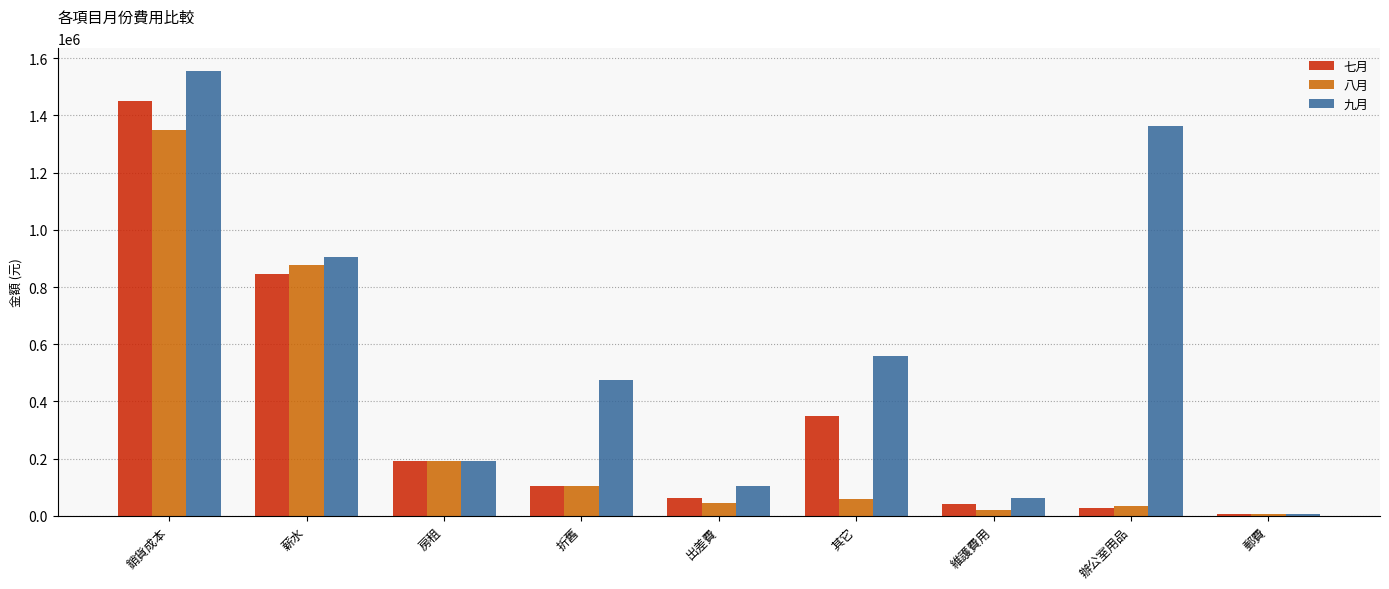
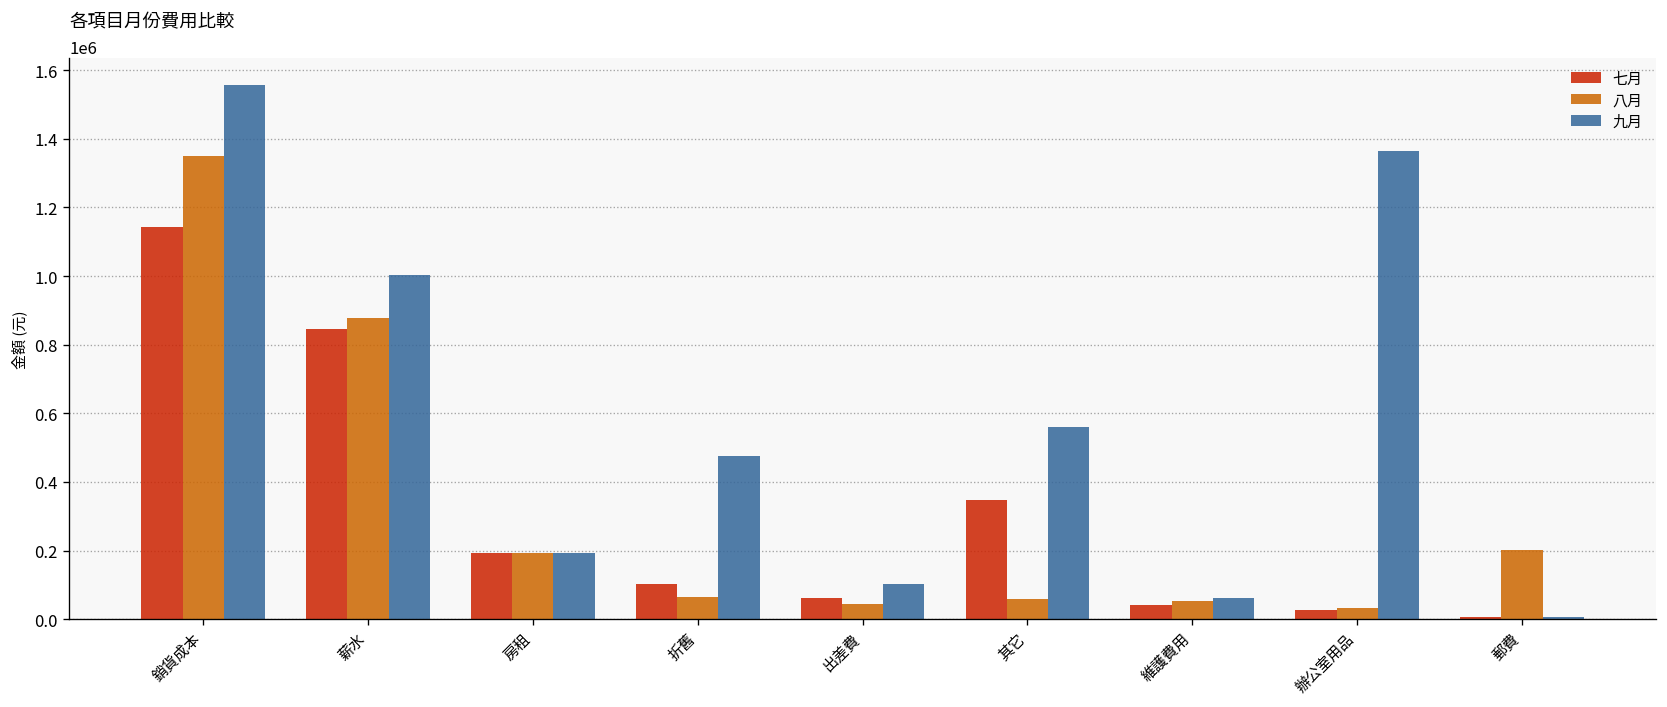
  {
    "七月": {
-     "銷貨成本": 1450000,
+     "銷貨成本": 1140000,
      "薪水": 850000,
      "房租": 190000,
      "折舊": 100000,
      "出差費": 60000,
      "其它": 350000,
      "維護費用": 40000,
      "辦公室用品": 30000
    },
    "八月": {
      "銷貨成本": 1350000,
      "薪水": 880000,
      "房租": 190000,
-     "折舊": 100000,
+     "折舊": 60000,
      "出差費": 40000,
      "其它": 60000,
-     "維護費用": 20000,
+     "維護費用": 50000,
      "辦公室用品": 30000,
-     "郵費": 10000
+     "郵費": 200000
    },
    "九月": {
      "銷貨成本": 1560000,
-     "薪水": 900000,
+     "薪水": 1000000,
      "房租": 190000,
      "折舊": 480000,
      "出差費": 100000,
      "其它": 560000,
      "維護費用": 60000,
      "辦公室用品": 1360000
    }
  }
